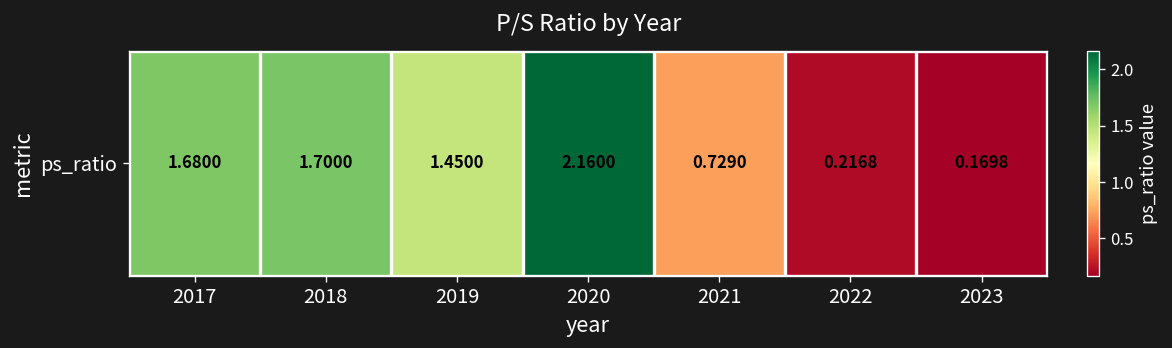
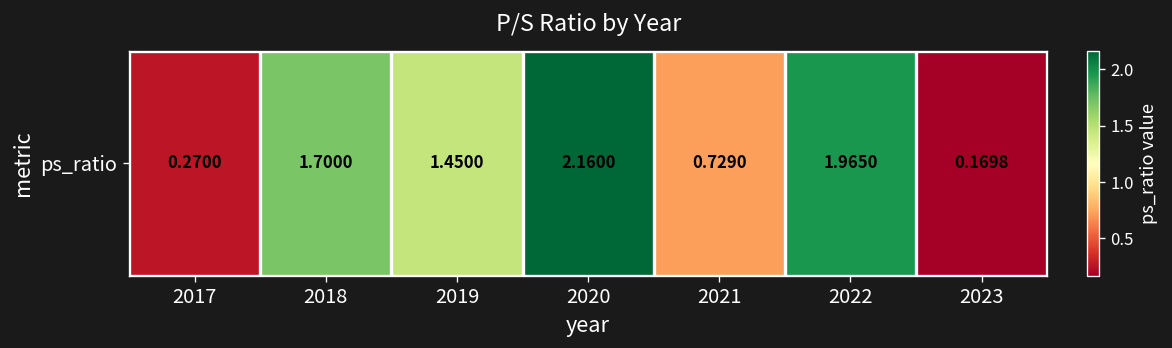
  {
    "ps_ratio": {
-     "2017": 1.6800,
+     "2017": 0.2700,
      "2018": 1.7000,
      "2019": 1.4500,
      "2020": 2.1600,
      "2021": 0.7290,
-     "2022": 0.2168,
+     "2022": 1.9650,
      "2023": 0.1698
    }
  }
